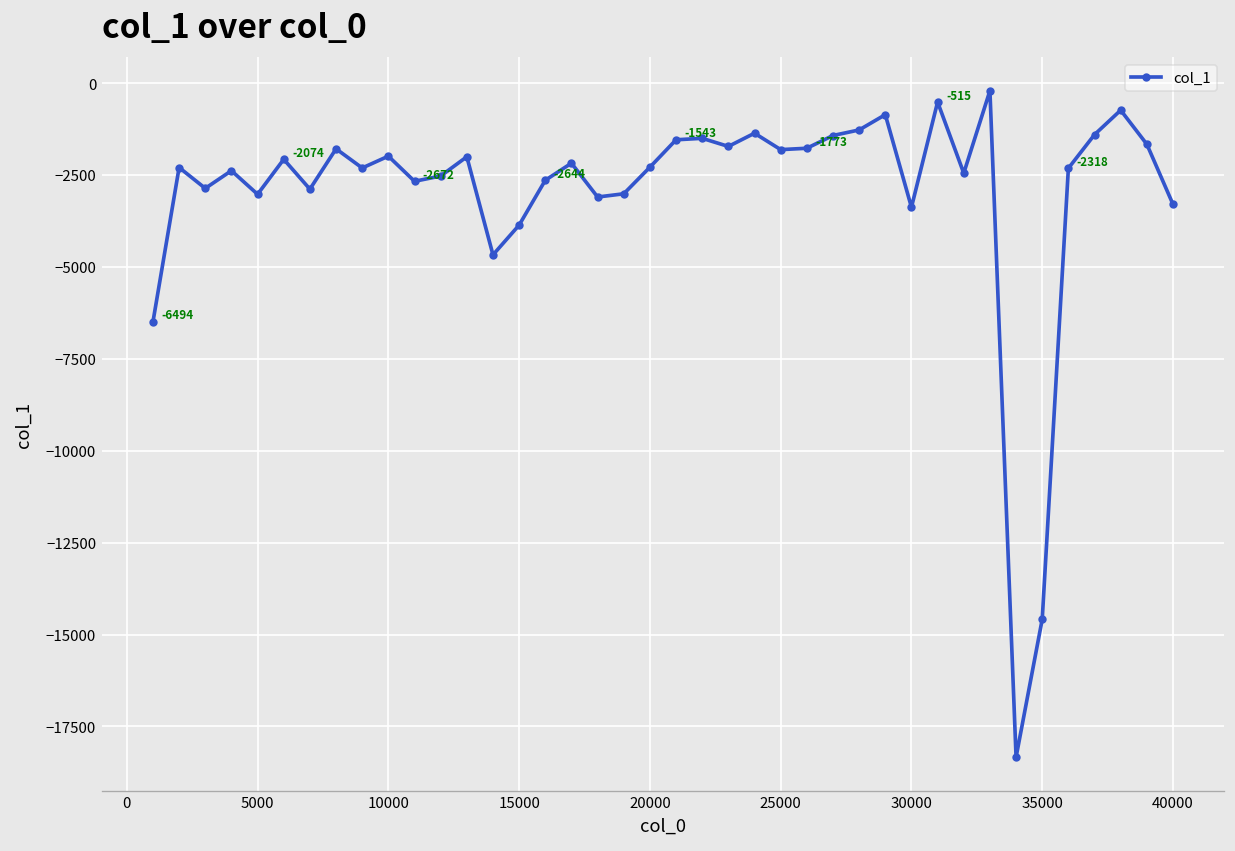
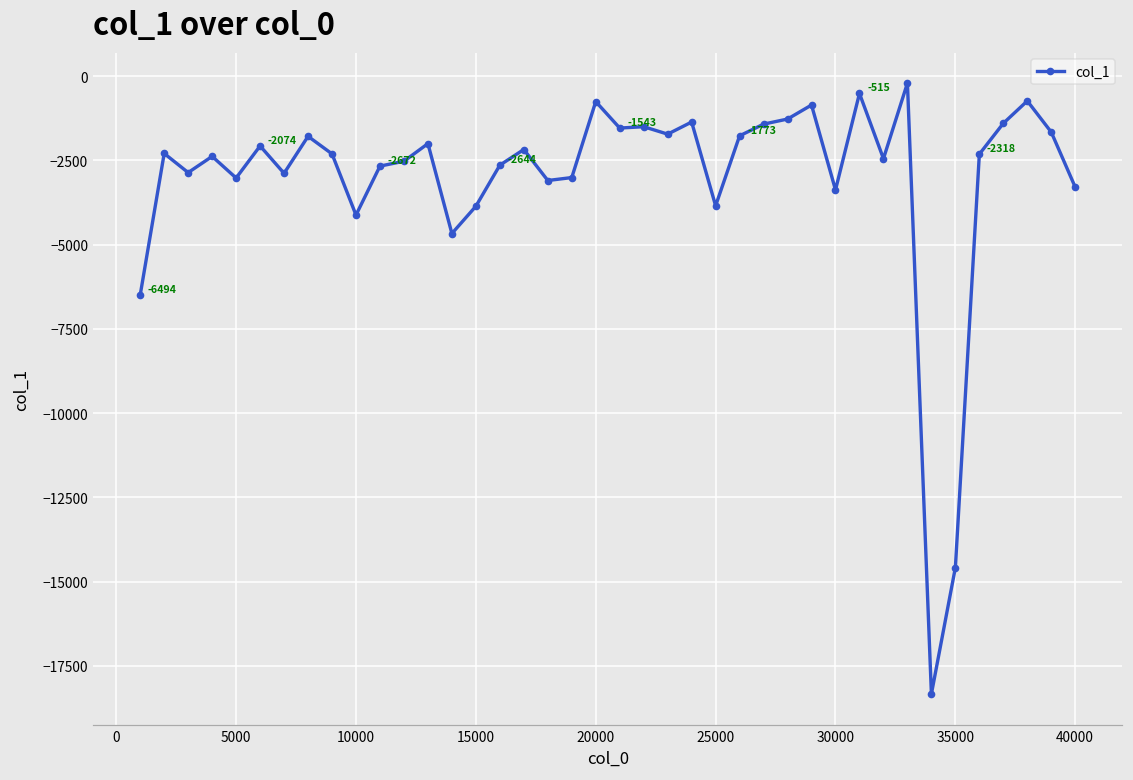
  {
    "5000": -3000,
-   "10000": -2000,
+   "10000": -4100,
    "15000": -3900,
-   "20000": -2300,
-   "25000": -1800,
+   "20000": -800,
+   "25000": -3800,
    "30000": -3400,
    "35000": -14600,
    "40000": -3300
  }
